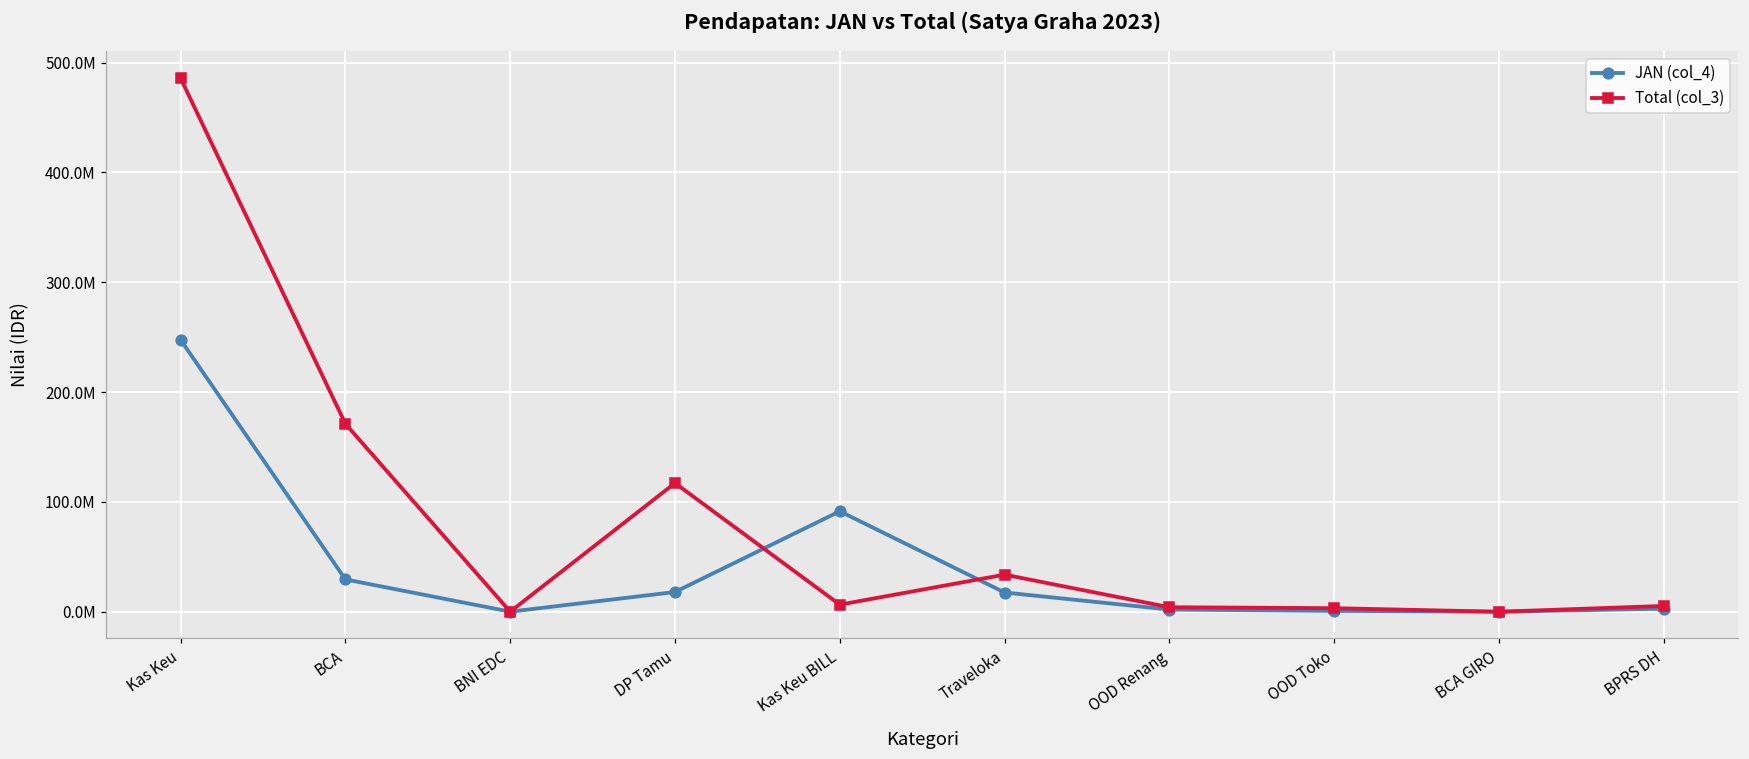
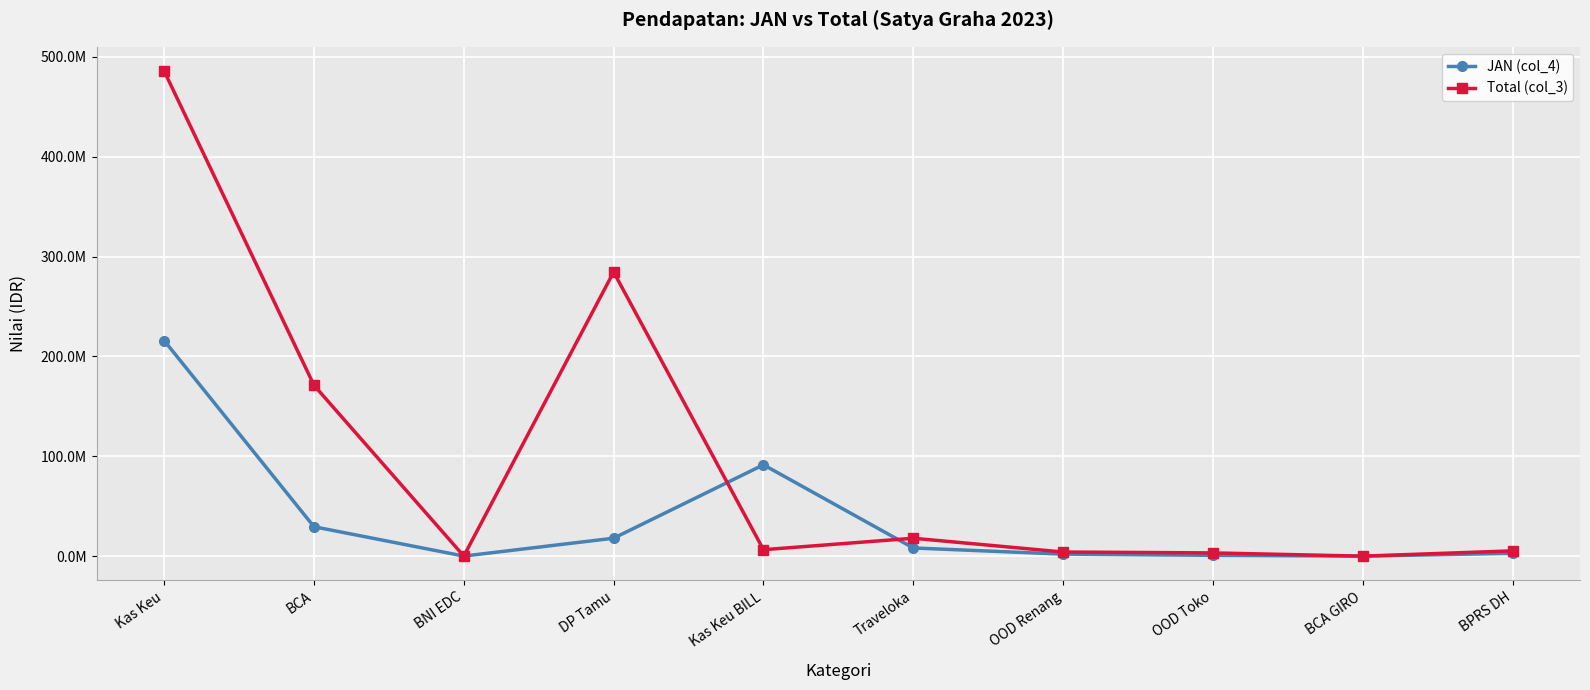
  {
    "JAN (col_4)": {
-     "Kas Keu": 250000000,
+     "Kas Keu": 220000000,
      "BCA": 30000000,
      "DP Tamu": 20000000,
      "Kas Keu BILL": 90000000,
-     "Traveloka": 20000000
+     "Traveloka": 10000000
    },
    "Total (col_3)": {
      "Kas Keu": 490000000,
      "BCA": 170000000,
-     "DP Tamu": 120000000,
+     "DP Tamu": 280000000,
      "Kas Keu BILL": 10000000,
-     "Traveloka": 30000000
+     "Traveloka": 20000000
    }
  }
